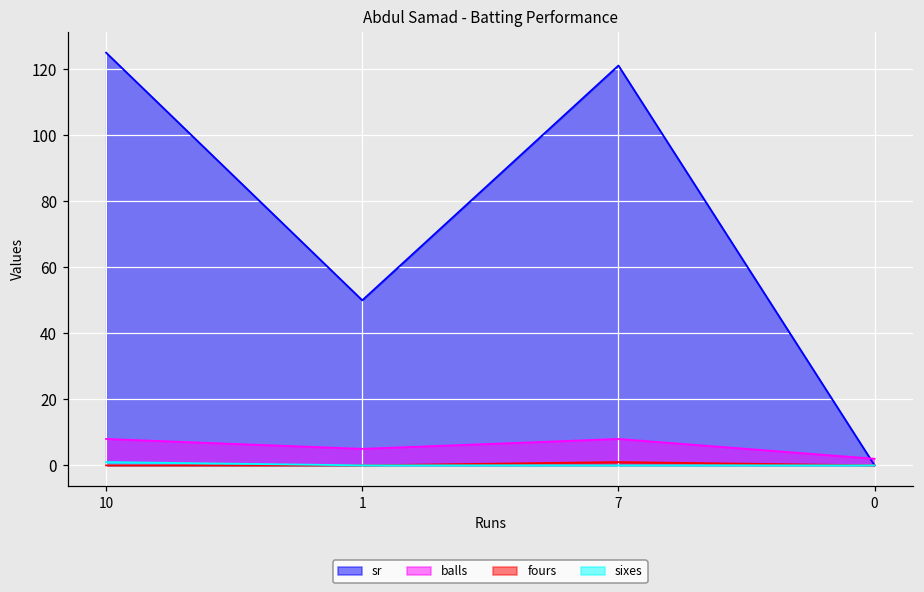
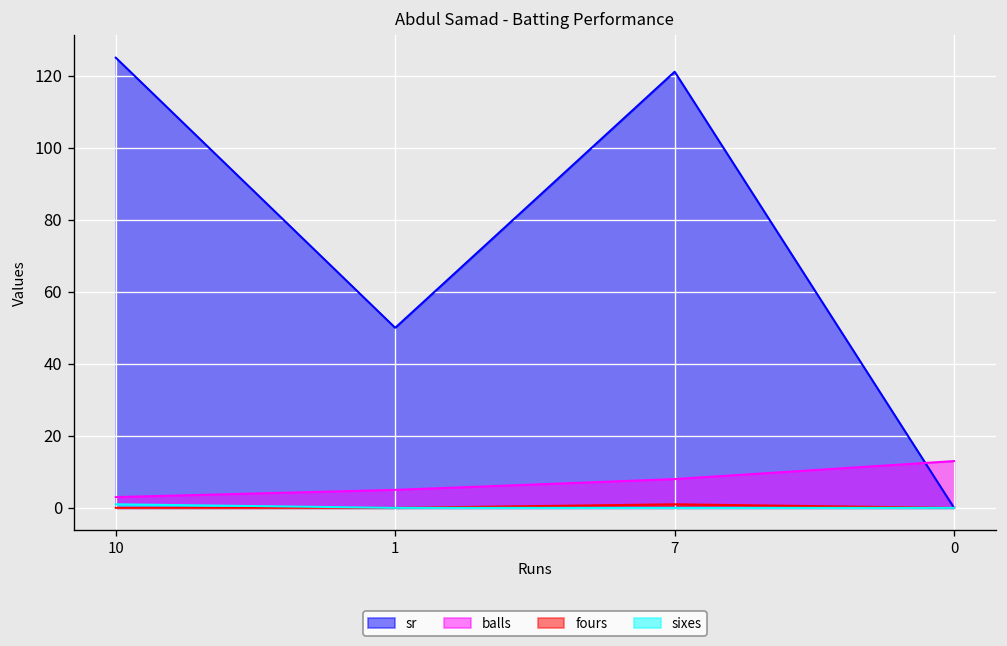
  {
    "sr": {
      "10": 125,
      "1": 50,
      "7": 121
    },
    "balls": {
-     "10": 8,
+     "10": 3,
      "1": 5,
      "7": 8,
-     "0": 2
+     "0": 13
    },
    "fours": {
      "10": 0,
      "7": 1
    },
    "sixes": {
      "10": 1,
      "7": 0
    }
  }
